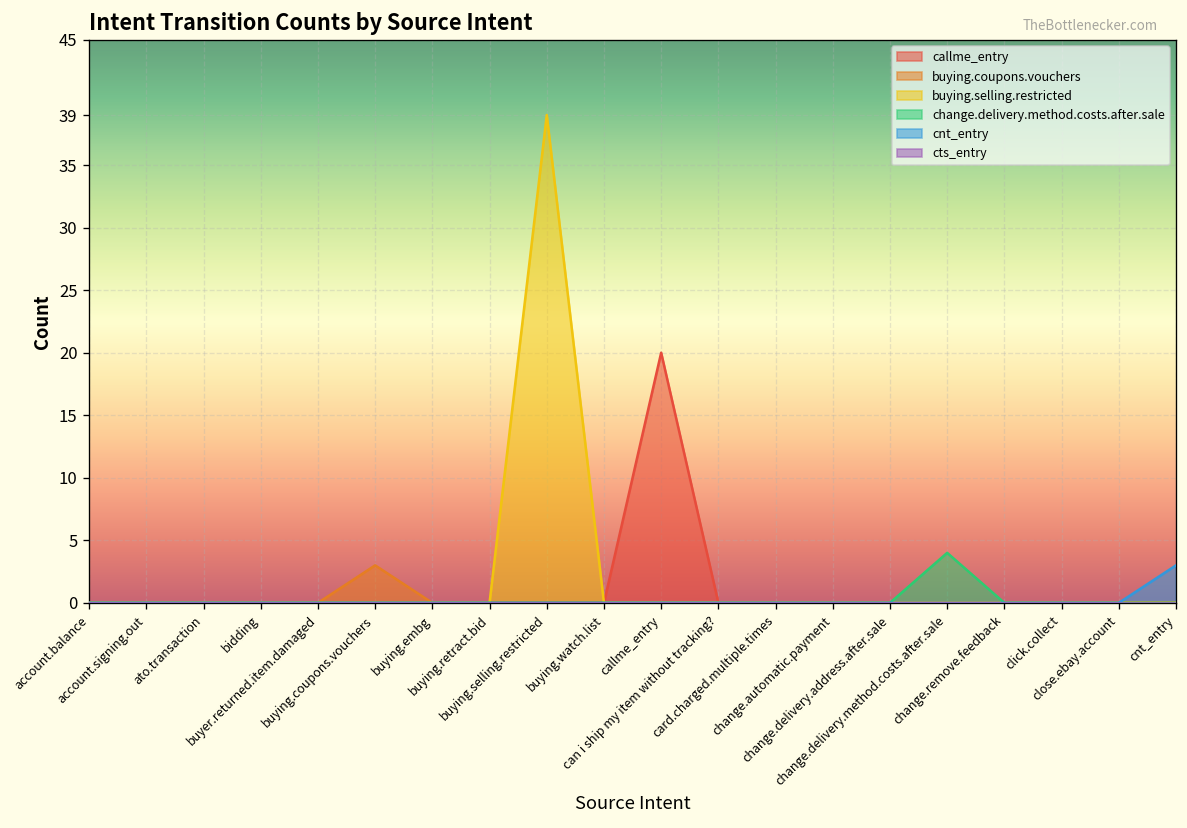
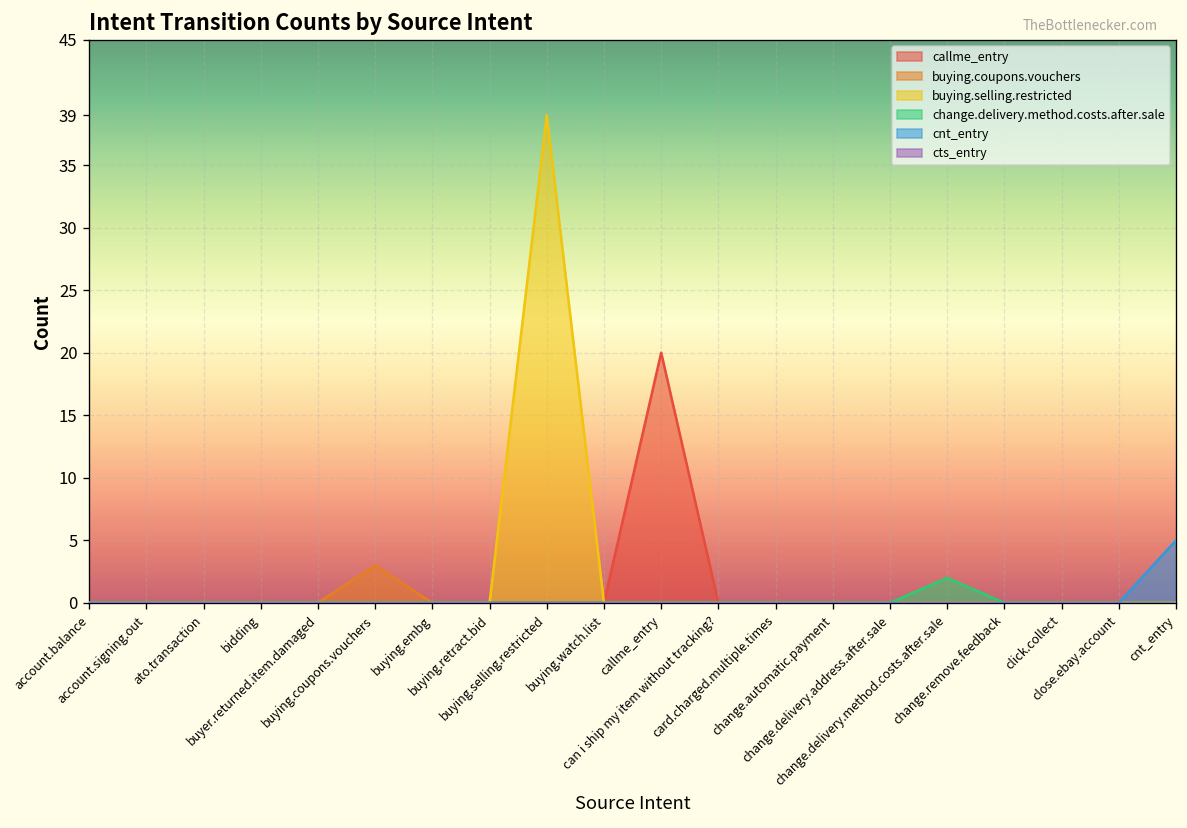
  {
    "buying.selling.restricted": {
      "buying.selling.restricted": 39
    },
    "change.delivery.method.costs.after.sale": {
-     "change.delivery.method.costs.after.sale": 4
+     "change.delivery.method.costs.after.sale": 2
    },
    "cnt_entry": {
-     "cnt_entry": 3
+     "cnt_entry": 5
    }
  }
